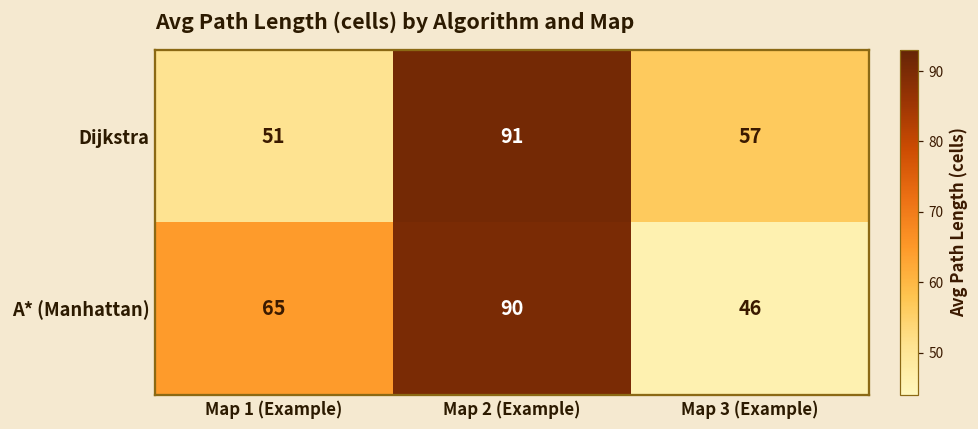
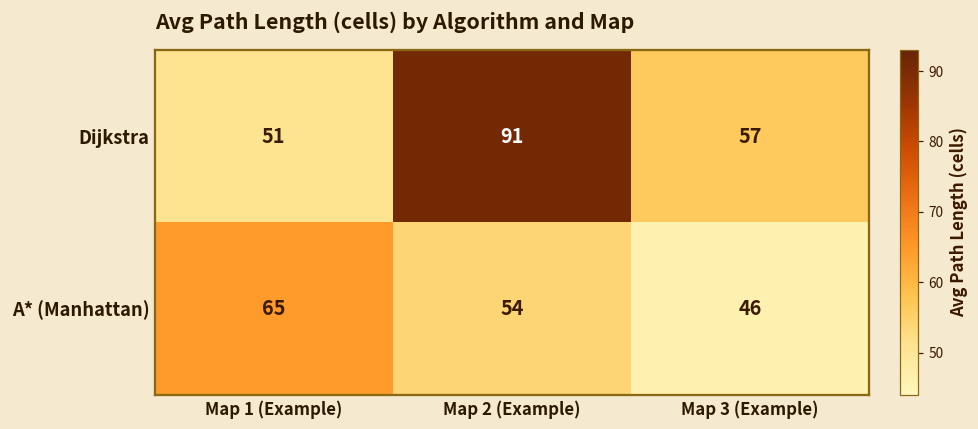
  {
    "Dijkstra": {
      "Map 1 (Example)": 51,
      "Map 2 (Example)": 91,
      "Map 3 (Example)": 57
    },
    "A* (Manhattan)": {
      "Map 1 (Example)": 65,
-     "Map 2 (Example)": 90,
+     "Map 2 (Example)": 54,
      "Map 3 (Example)": 46
    }
  }
